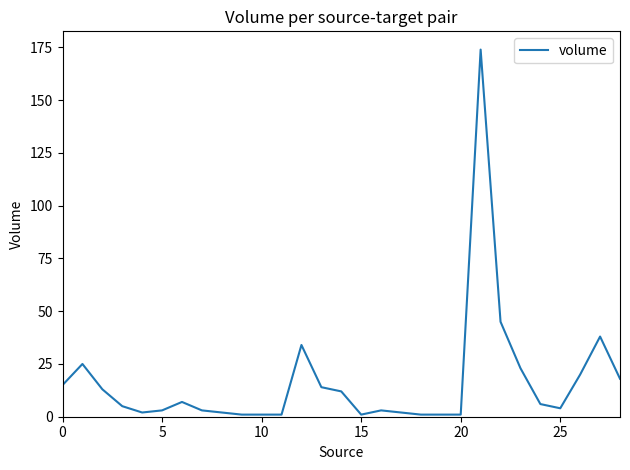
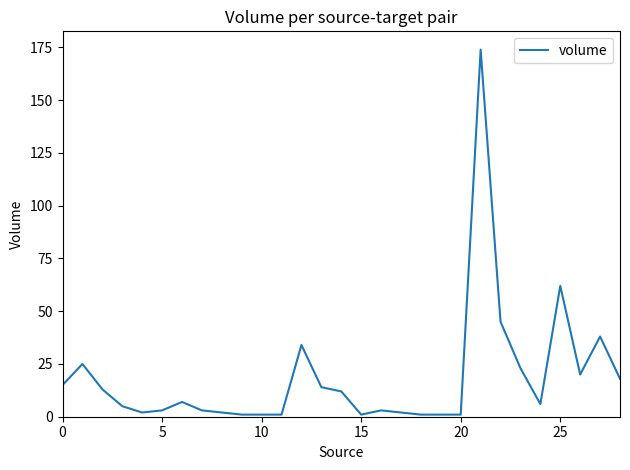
  {
    "0": 15,
    "5": 3,
    "10": 1,
    "15": 1,
    "20": 1,
-   "25": 4
+   "25": 62
  }
